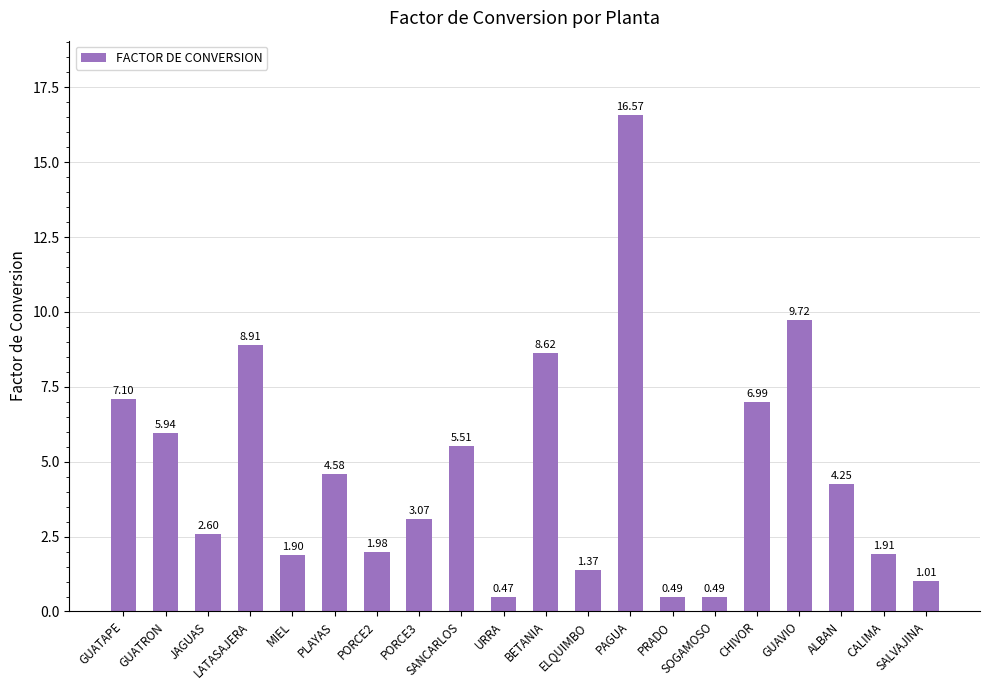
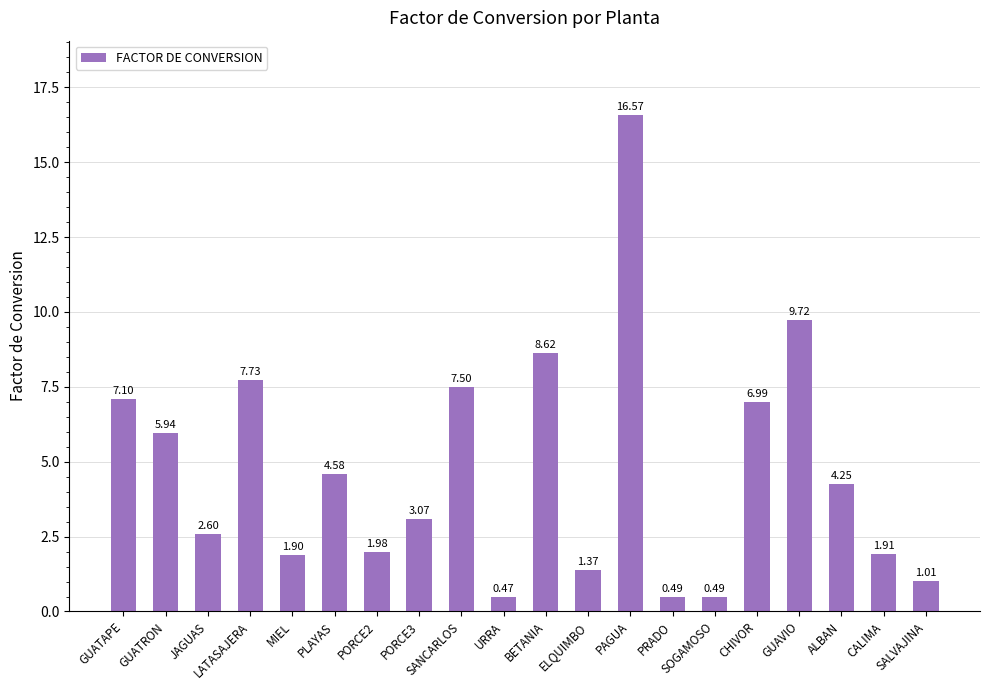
  {
    "GUATAPE": 7.10,
    "GUATRON": 5.94,
    "JAGUAS": 2.60,
-   "LATASAJERA": 8.91,
+   "LATASAJERA": 7.73,
    "MIEL": 1.90,
    "PLAYAS": 4.58,
    "PORCE2": 1.98,
    "PORCE3": 3.07,
-   "SANCARLOS": 5.51,
+   "SANCARLOS": 7.50,
    "URRA": 0.47,
    "BETANIA": 8.62,
    "ELQUIMBO": 1.37,
    "PAGUA": 16.57,
    "PRADO": 0.49,
    "SOGAMOSO": 0.49,
    "CHIVOR": 6.99,
    "GUAVIO": 9.72,
    "ALBAN": 4.25,
    "CALIMA": 1.91,
    "SALVAJINA": 1.01
  }
